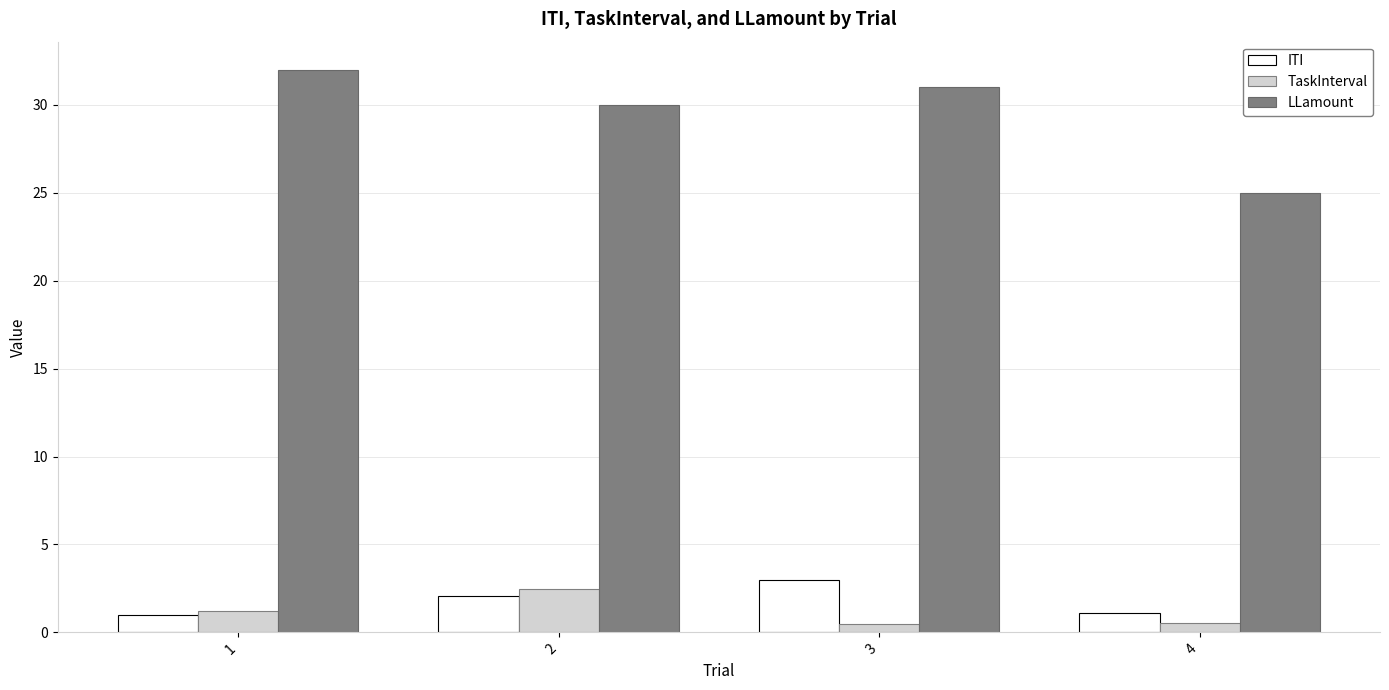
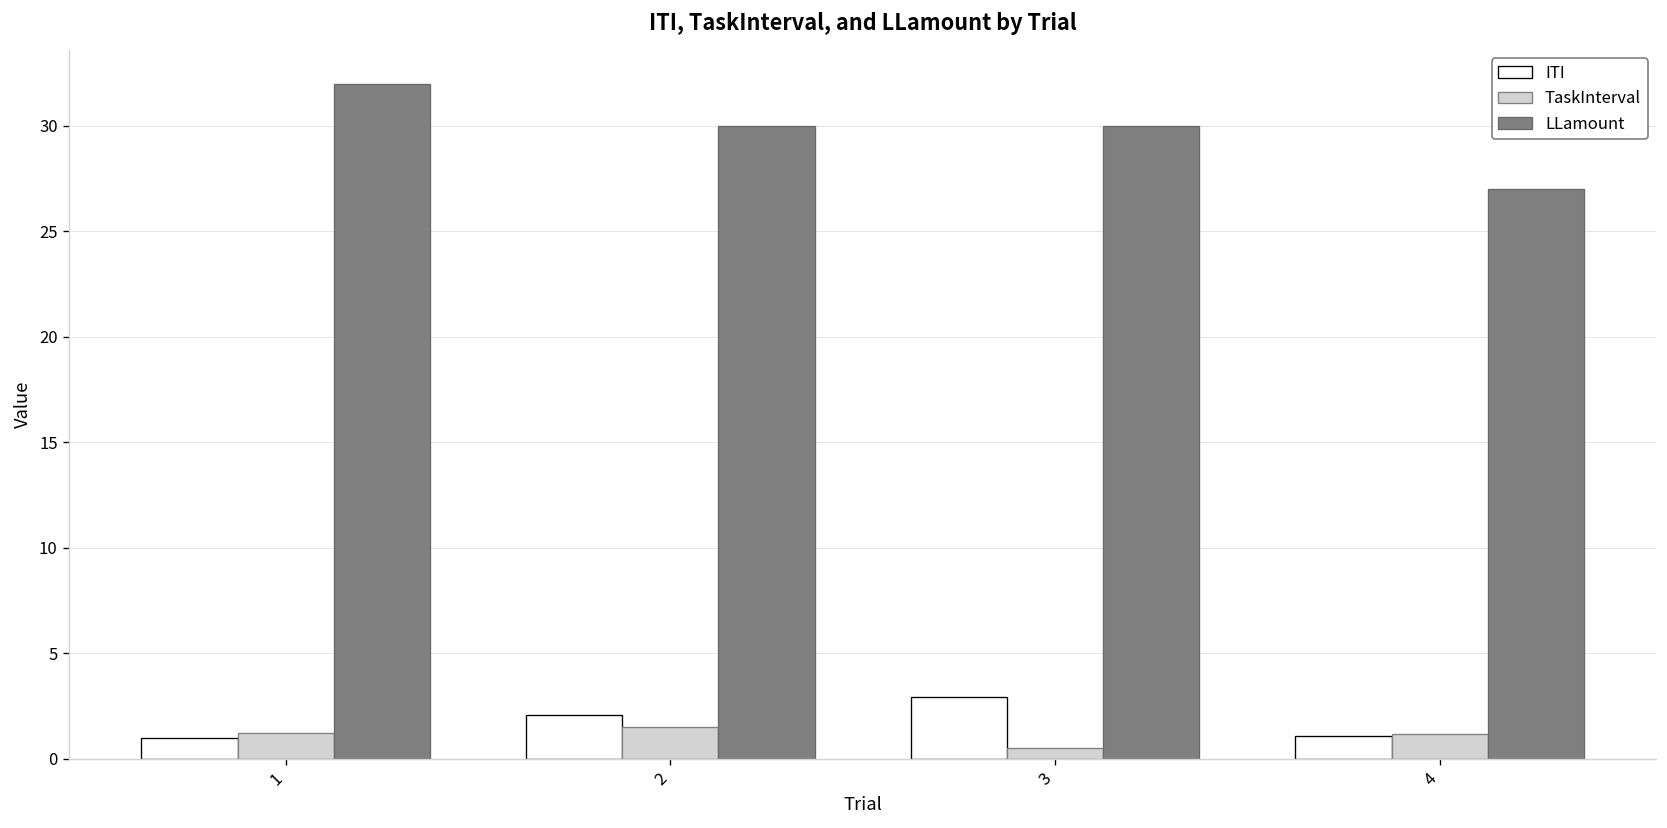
  {
    "ITI": {
      "1": 1.0,
      "2": 2.1,
      "3": 2.9,
      "4": 1.1
    },
    "TaskInterval": {
      "1": 1.2,
-     "2": 2.5,
+     "2": 1.5,
      "3": 0.5,
-     "4": 0.5
+     "4": 1.2
    },
    "LLamount": {
      "1": 32,
      "2": 30,
-     "3": 31,
-     "4": 25
+     "3": 30,
+     "4": 27
    }
  }
